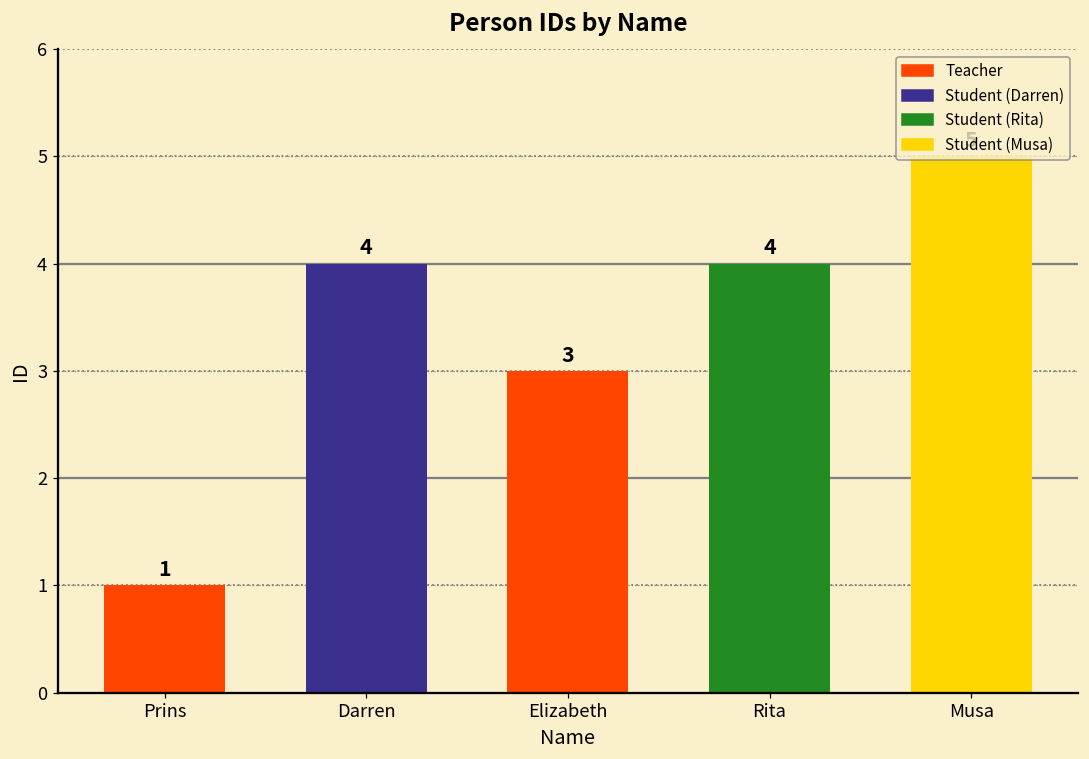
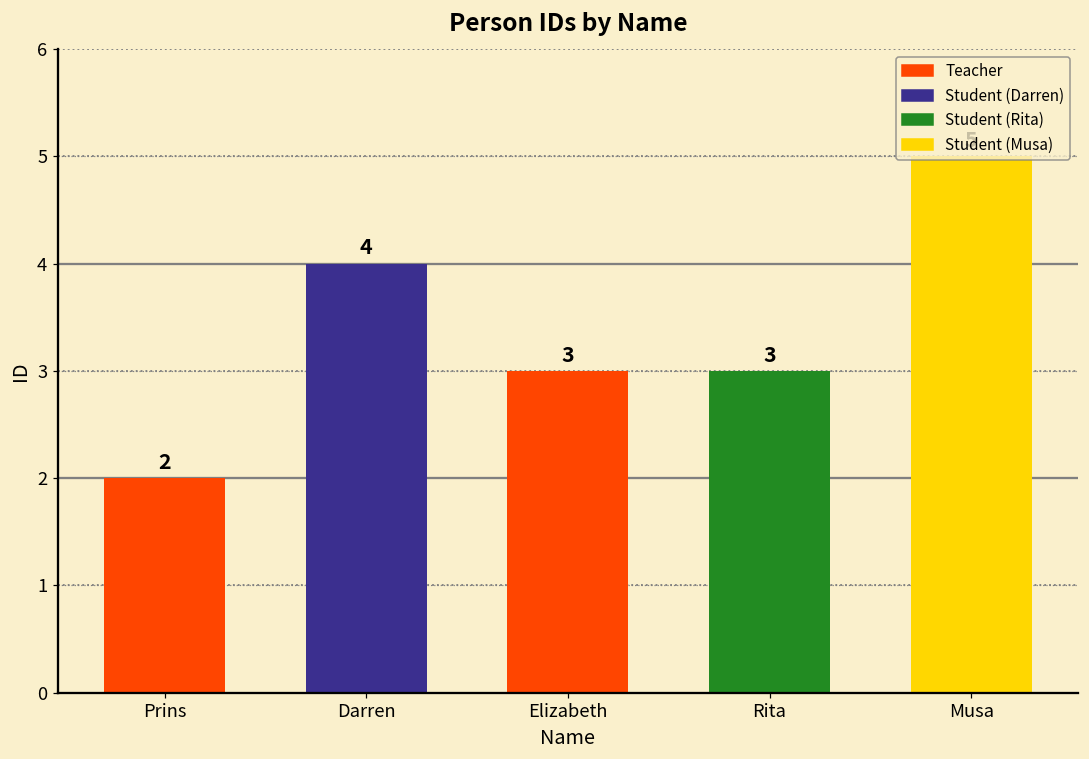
  {
-   "Prins": 1,
+   "Prins": 2,
    "Darren": 4,
    "Elizabeth": 3,
-   "Rita": 4
+   "Rita": 3
  }
